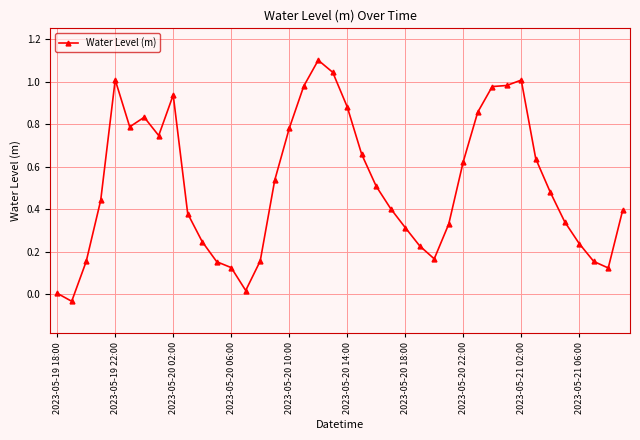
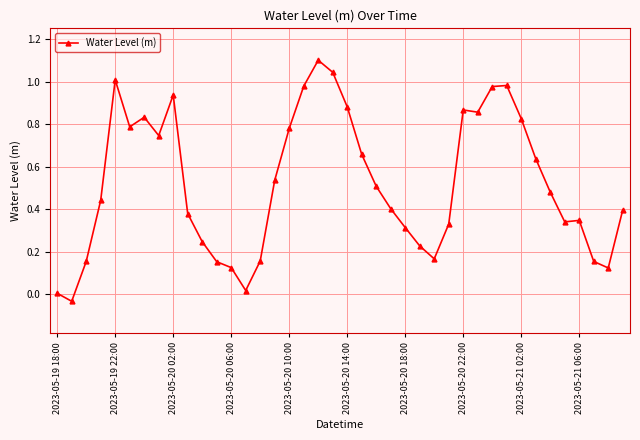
  {
    "2023-05-19 18:00": 0.00,
    "2023-05-19 22:00": 1.01,
    "2023-05-20 02:00": 0.94,
    "2023-05-20 06:00": 0.12,
    "2023-05-20 10:00": 0.78,
    "2023-05-20 14:00": 0.88,
    "2023-05-20 18:00": 0.31,
-   "2023-05-20 22:00": 0.62,
-   "2023-05-21 02:00": 1.01,
-   "2023-05-21 06:00": 0.24
+   "2023-05-20 22:00": 0.87,
+   "2023-05-21 02:00": 0.83,
+   "2023-05-21 06:00": 0.35
  }
